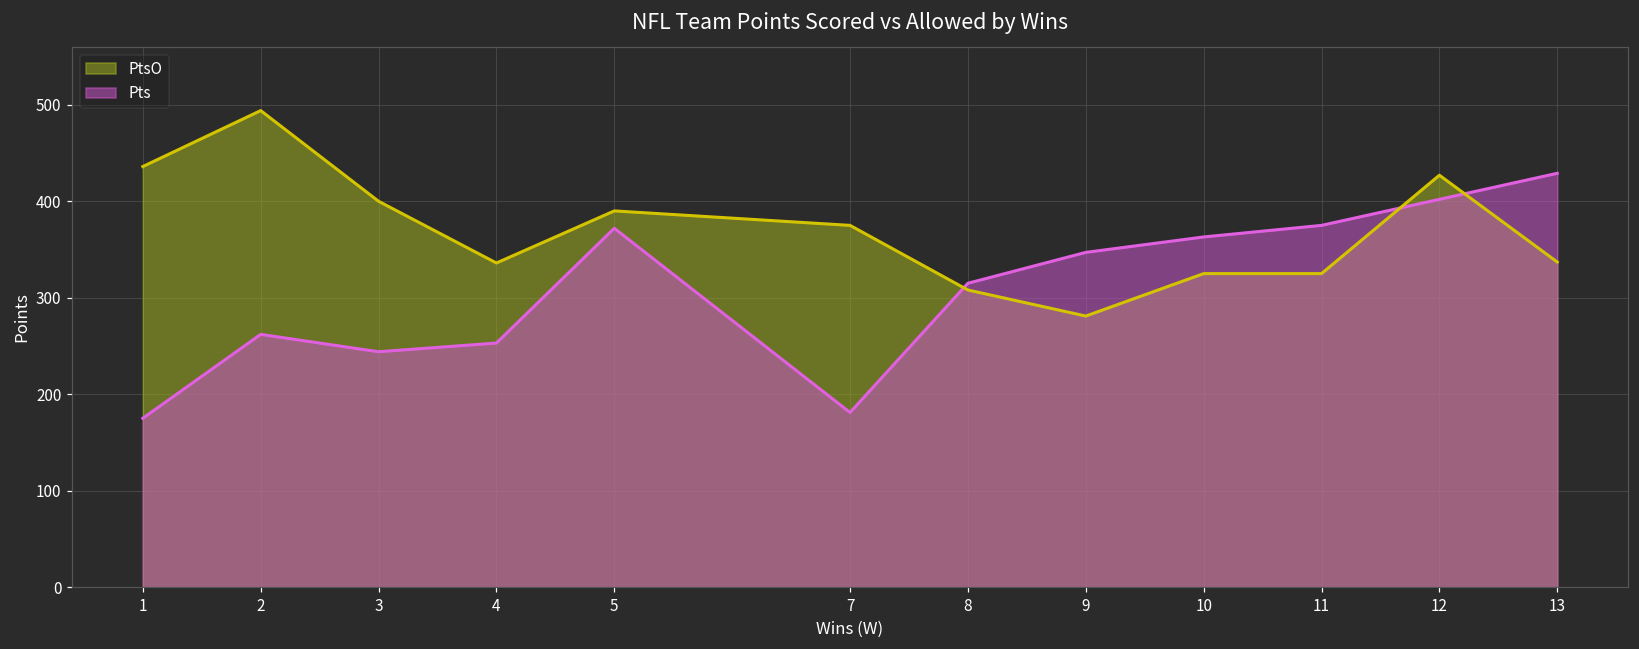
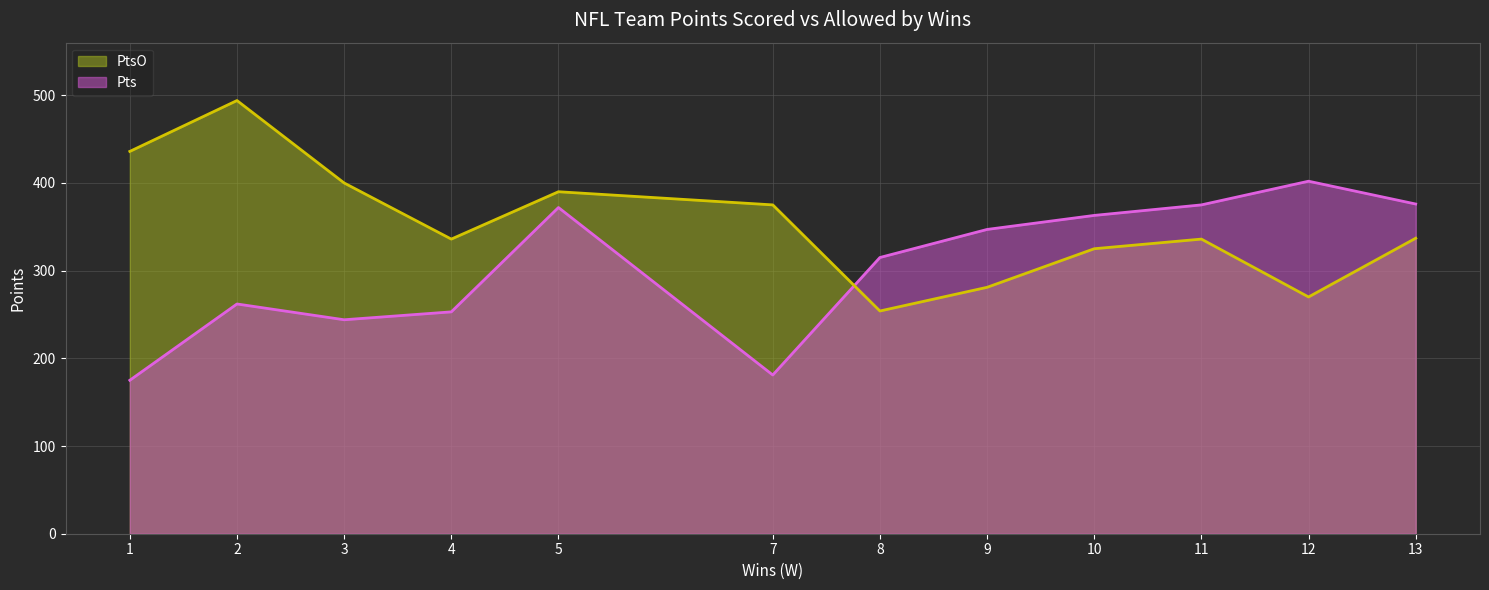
  {
    "PtsO": {
      "1": 440,
      "2": 490,
      "3": 400,
      "4": 340,
      "5": 390,
      "7": 380,
-     "8": 310,
+     "8": 250,
      "9": 280,
      "10": 330,
-     "11": 330,
-     "12": 430,
+     "11": 340,
+     "12": 270,
      "13": 340
    },
    "Pts": {
      "1": 180,
      "2": 260,
      "3": 240,
      "4": 250,
      "5": 370,
      "7": 180,
      "8": 320,
      "9": 350,
      "10": 360,
      "11": 380,
      "12": 400,
-     "13": 430
+     "13": 380
    }
  }
